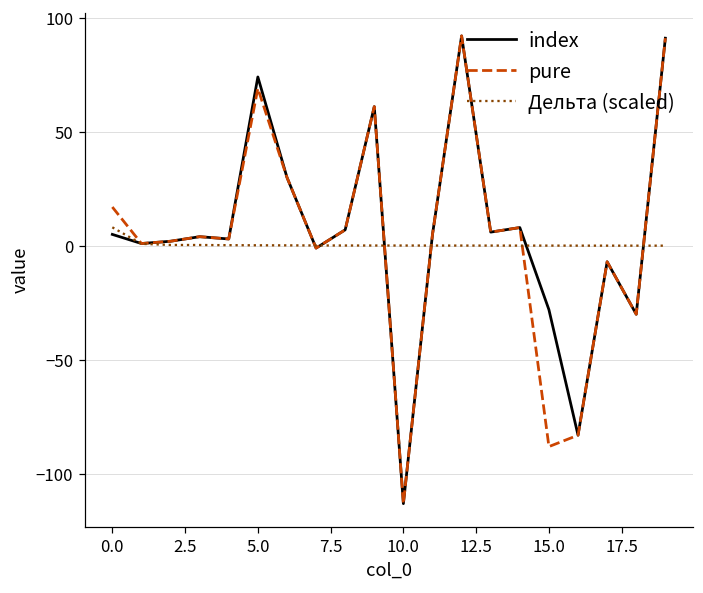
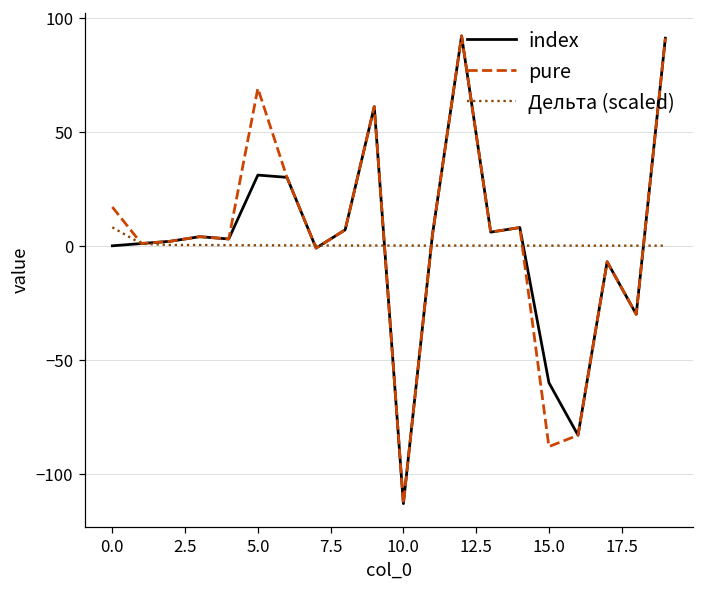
  {
    "index": {
-     "0.0": 5,
-     "5.0": 74,
-     "15.0": -28
+     "0.0": 0,
+     "5.0": 31,
+     "15.0": -60
    },
    "pure": {
      "0.0": 17,
      "5.0": 69,
      "15.0": -88
    },
    "Дельта (scaled)": {
      "0.0": 8,
      "5.0": 0,
      "10.0": 0,
      "15.0": 0
    }
  }
